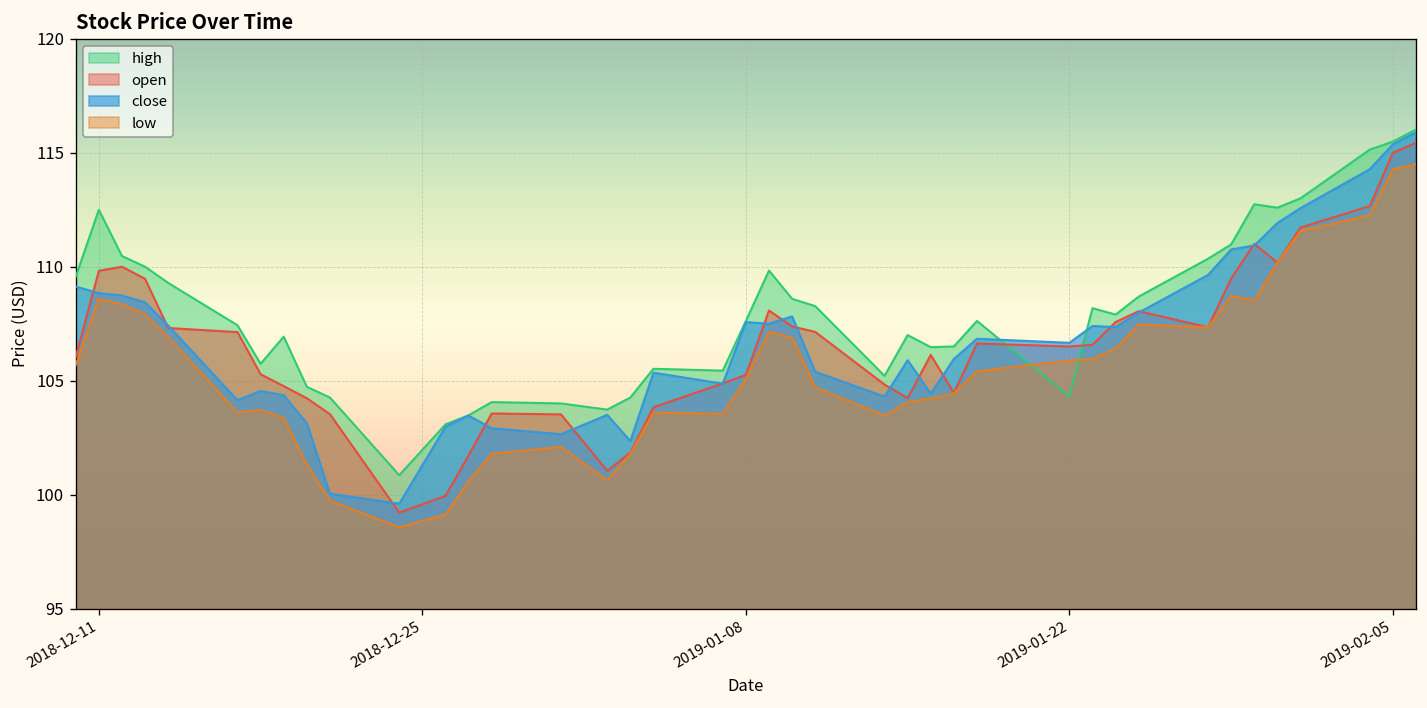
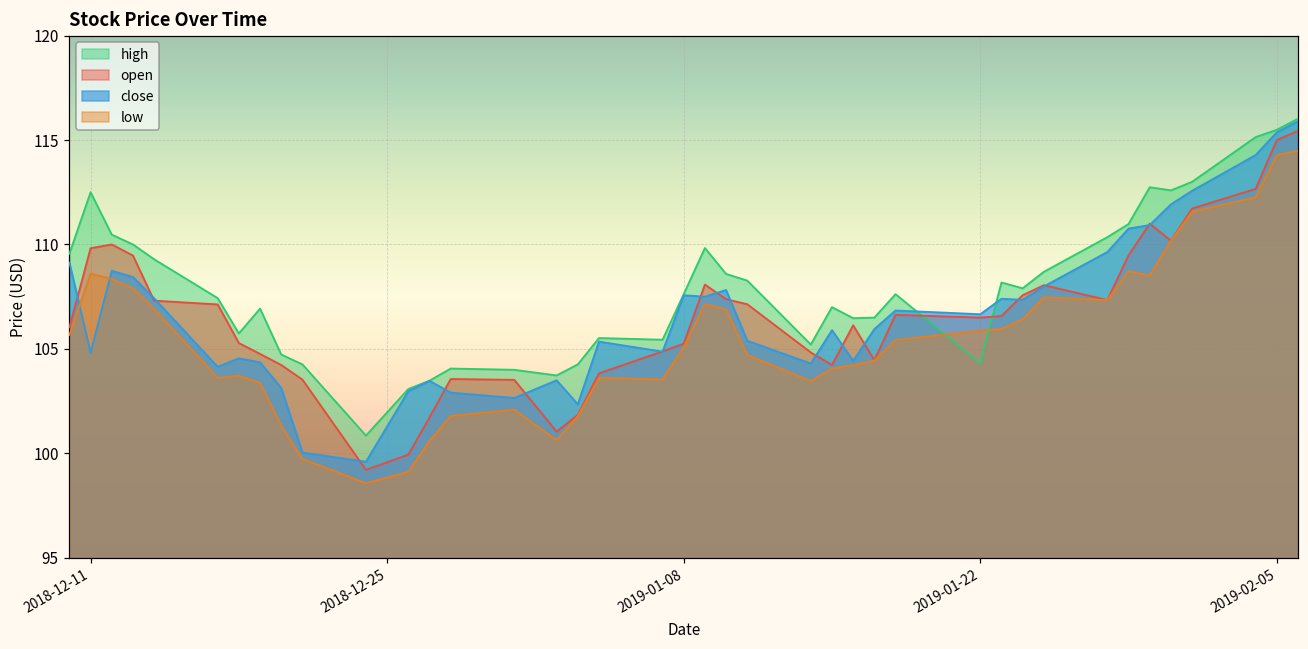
  {
    "high": {
      "2018-12-11": 112.5,
      "2019-01-22": 104.3
    },
    "close": {
-     "2018-12-11": 108.8,
+     "2018-12-11": 104.8,
      "2019-01-22": 106.7
    }
  }
